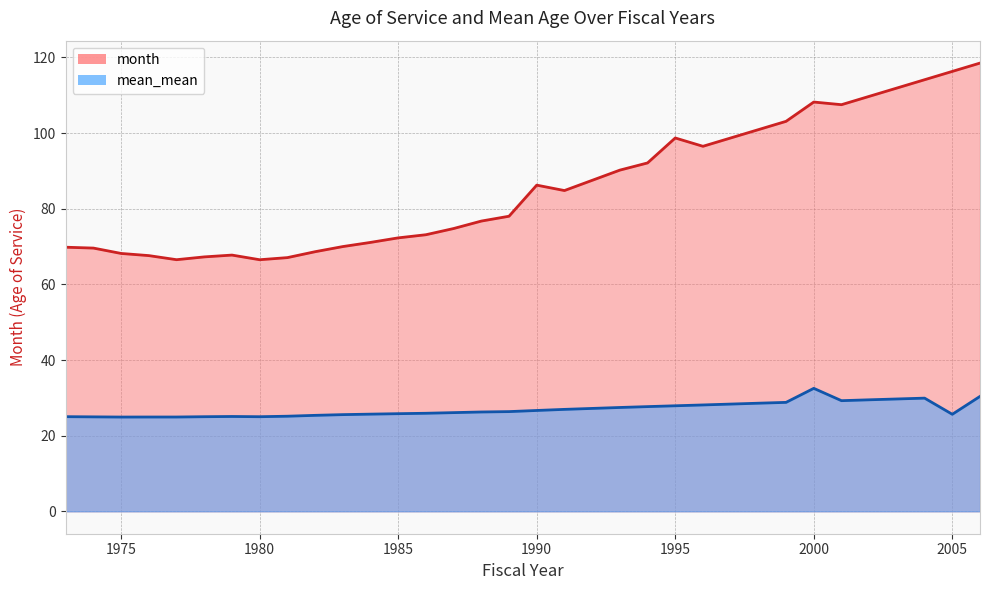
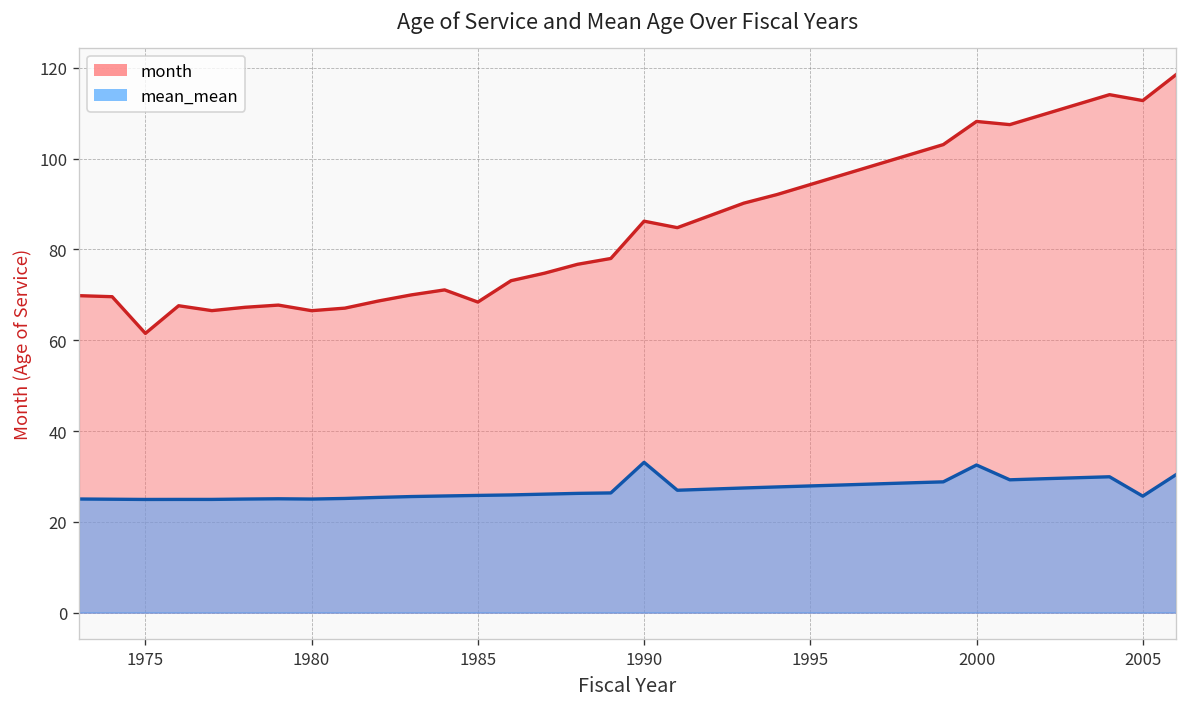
  {
    "month": {
-     "1975": 68,
+     "1975": 62,
      "1980": 67,
-     "1985": 72,
+     "1985": 68,
      "1990": 86,
-     "1995": 99,
+     "1995": 94,
      "2000": 108,
-     "2005": 116
+     "2005": 113
    },
    "mean_mean": {
      "1975": 25,
      "1980": 25,
      "1985": 26,
-     "1990": 27,
+     "1990": 33,
      "1995": 28,
      "2000": 33,
      "2005": 26
    }
  }
